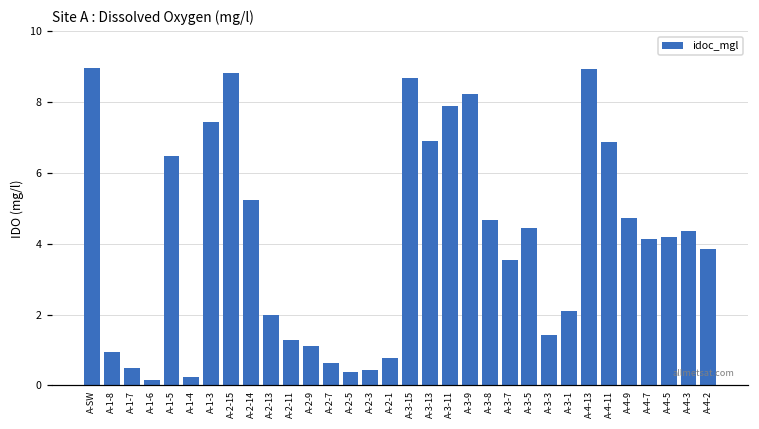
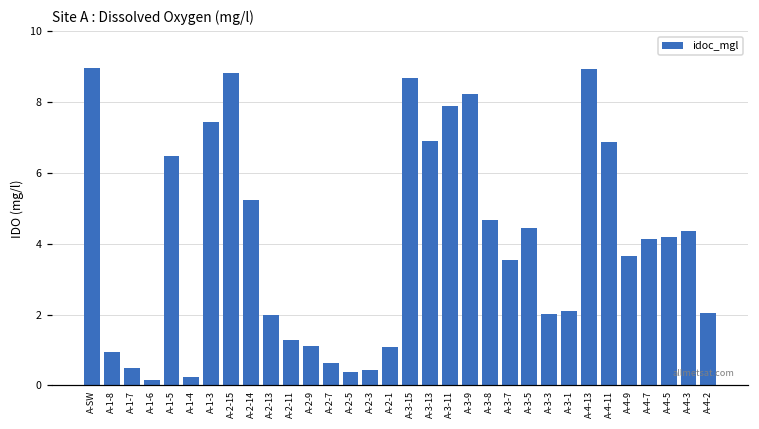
  {
    "A-SW": 9.0,
    "A-1-8": 1.0,
    "A-1-7": 0.5,
    "A-1-6": 0.2,
    "A-1-5": 6.5,
    "A-1-4": 0.2,
    "A-1-3": 7.4,
    "A-2-15": 8.8,
    "A-2-14": 5.2,
    "A-2-13": 2.0,
    "A-2-11": 1.3,
    "A-2-9": 1.1,
    "A-2-7": 0.6,
    "A-2-5": 0.4,
    "A-2-3": 0.4,
-   "A-2-1": 0.8,
+   "A-2-1": 1.1,
    "A-3-15": 8.7,
    "A-3-13": 6.9,
    "A-3-11": 7.9,
    "A-3-9": 8.2,
    "A-3-8": 4.7,
    "A-3-7": 3.6,
    "A-3-5": 4.4,
-   "A-3-3": 1.4,
+   "A-3-3": 2.0,
    "A-3-1": 2.1,
    "A-4-13": 8.9,
    "A-4-11": 6.9,
-   "A-4-9": 4.7,
+   "A-4-9": 3.6,
    "A-4-7": 4.1,
    "A-4-5": 4.2,
    "A-4-3": 4.3,
-   "A-4-2": 3.9
+   "A-4-2": 2.0
  }
